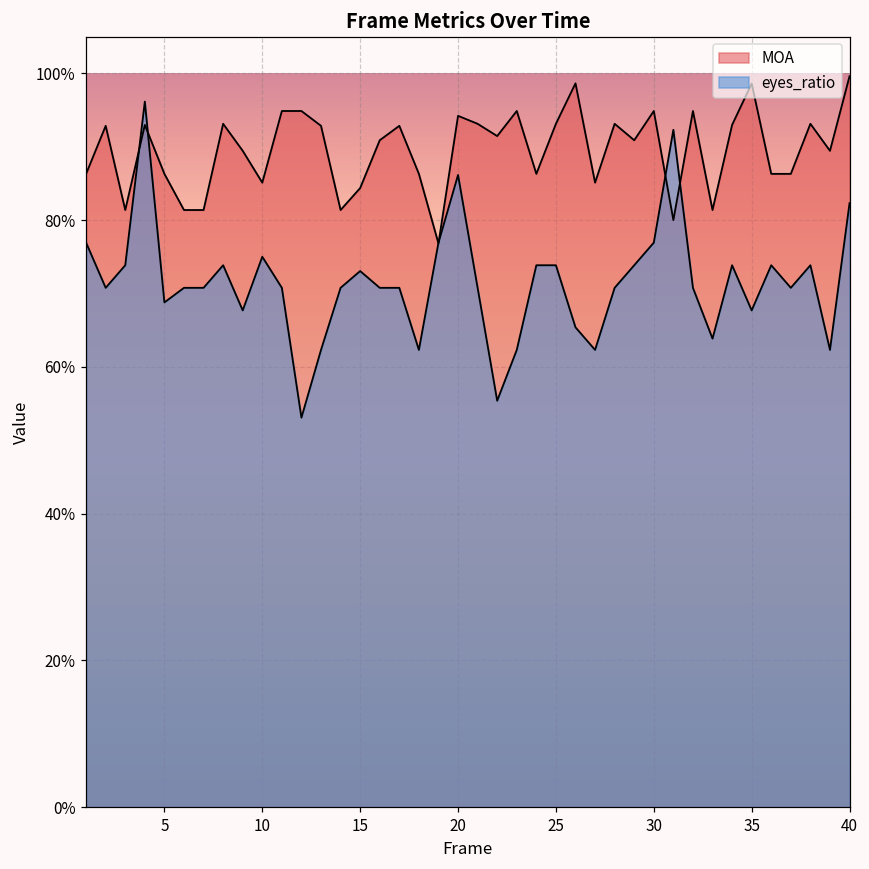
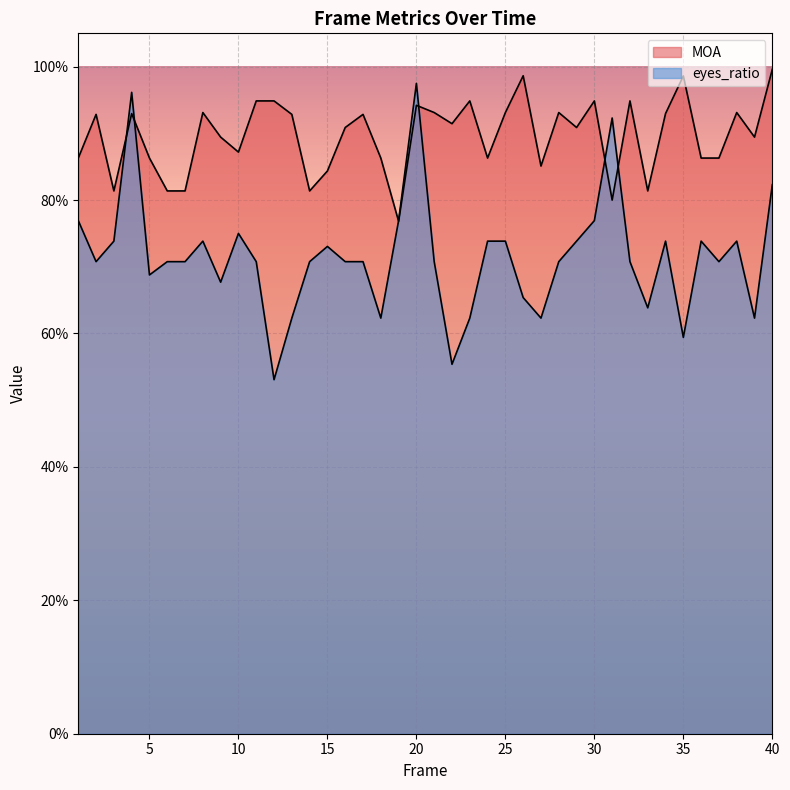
  {
    "MOA": {
      "5": "86%",
-     "10": "85%",
+     "10": "87%",
      "15": "84%",
      "20": "94%",
      "25": "93%",
      "30": "95%",
      "40": "100%"
    },
    "eyes_ratio": {
      "5": "69%",
      "10": "75%",
      "15": "73%",
-     "20": "86%",
+     "20": "98%",
      "25": "74%",
      "30": "77%",
-     "35": "68%",
+     "35": "59%",
      "40": "82%"
    }
  }
